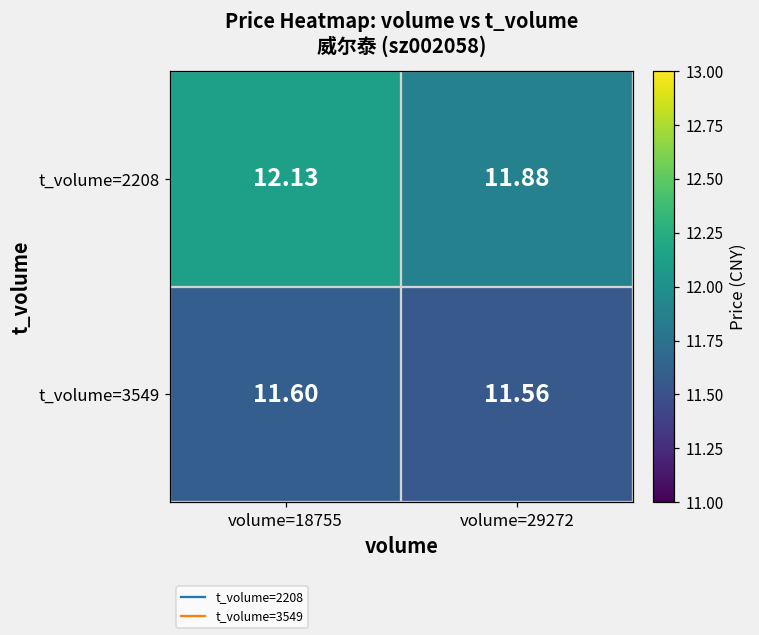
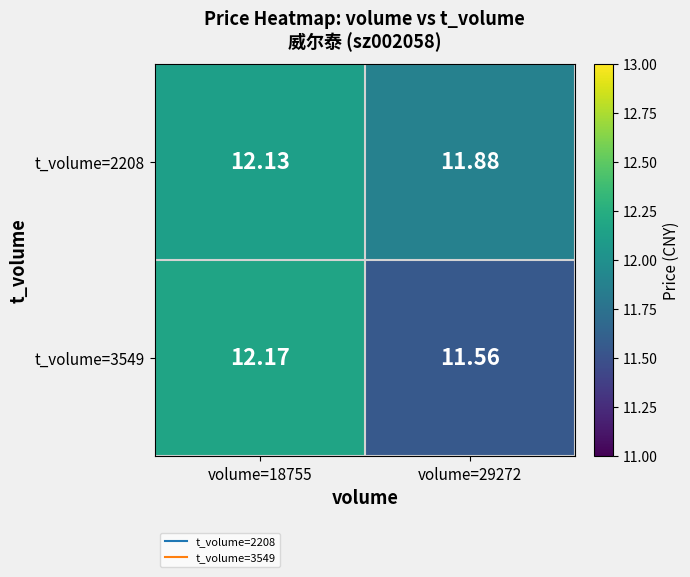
  {
    "t_volume=2208": {
      "volume=18755": 12.13,
      "volume=29272": 11.88
    },
    "t_volume=3549": {
-     "volume=18755": 11.60,
+     "volume=18755": 12.17,
      "volume=29272": 11.56
    }
  }
